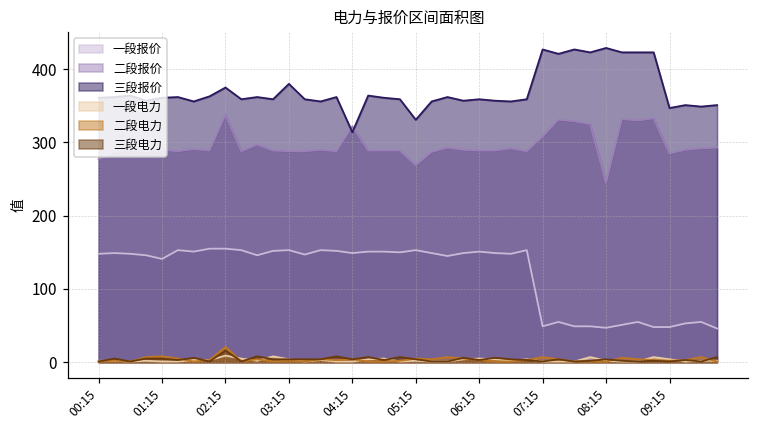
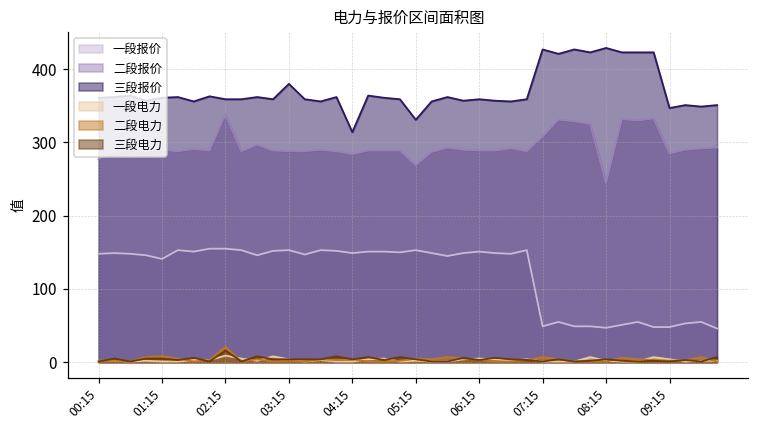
  {
    "二段报价": {
      "00:15": 280,
      "01:15": 290,
      "02:15": 340,
      "03:15": 290,
-     "04:15": 320,
+     "04:15": 280,
      "05:15": 270,
      "06:15": 290,
      "07:15": 310,
      "08:15": 250,
      "09:15": 290
    },
    "三段报价": {
-     "02:15": 380,
+     "02:15": 360,
      "03:15": 380,
      "04:15": 310,
      "05:15": 330,
      "06:15": 360,
      "07:15": 430,
      "08:15": 430,
      "09:15": 350
    },
    "二段电力": {
      "02:15": 20,
      "07:15": 10
    },
    "三段电力": {
      "02:15": 20
    }
  }
